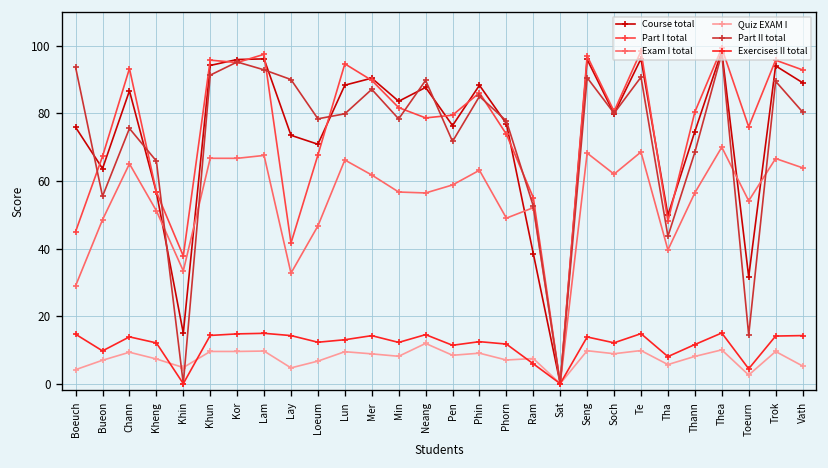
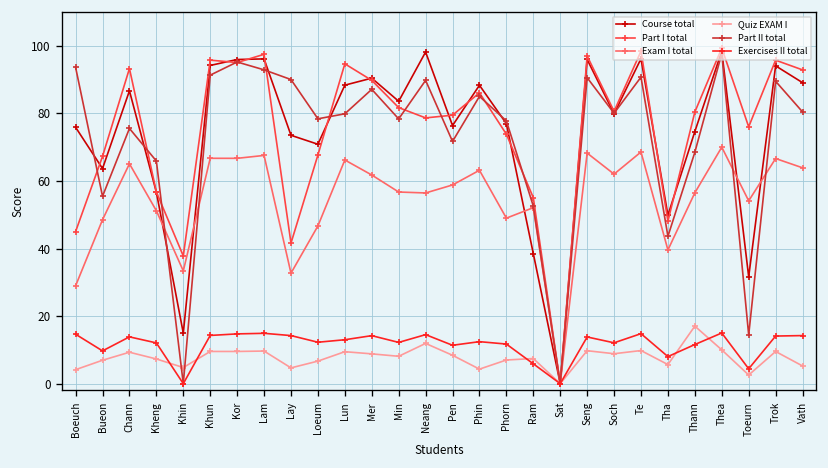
  {
    "Course total": {
      "Boeuch": 76,
      "Bueon": 64,
      "Chann": 87,
      "Khin": 15,
      "Khun": 94,
      "Lam": 96,
      "Lay": 74,
      "Loeum": 71,
      "Lun": 88,
      "Min": 84,
-     "Neang": 88,
+     "Neang": 98,
      "Pen": 76,
      "Phin": 88,
      "Ram": 39,
      "Seng": 96,
      "Tha": 50,
      "Thann": 75,
      "Toeurn": 32,
      "Trok": 94,
      "Vath": 89
    },
    "Quiz EXAM I": {
      "Boeuch": 4,
      "Bueon": 7,
      "Chann": 9,
      "Kheng": 7,
      "Khin": 5,
      "Khun": 10,
      "Kor": 10,
      "Lam": 10,
      "Lay": 5,
      "Loeum": 7,
      "Lun": 9,
      "Mer": 9,
      "Min": 8,
      "Neang": 12,
      "Pen": 8,
-     "Phin": 9,
+     "Phin": 4,
      "Phorn": 7,
      "Ram": 7,
      "Seng": 10,
      "Soch": 9,
      "Te": 10,
      "Tha": 6,
-     "Thann": 8,
+     "Thann": 17,
      "Thea": 10,
      "Toeurn": 3,
      "Trok": 10,
      "Vath": 5
    }
  }
